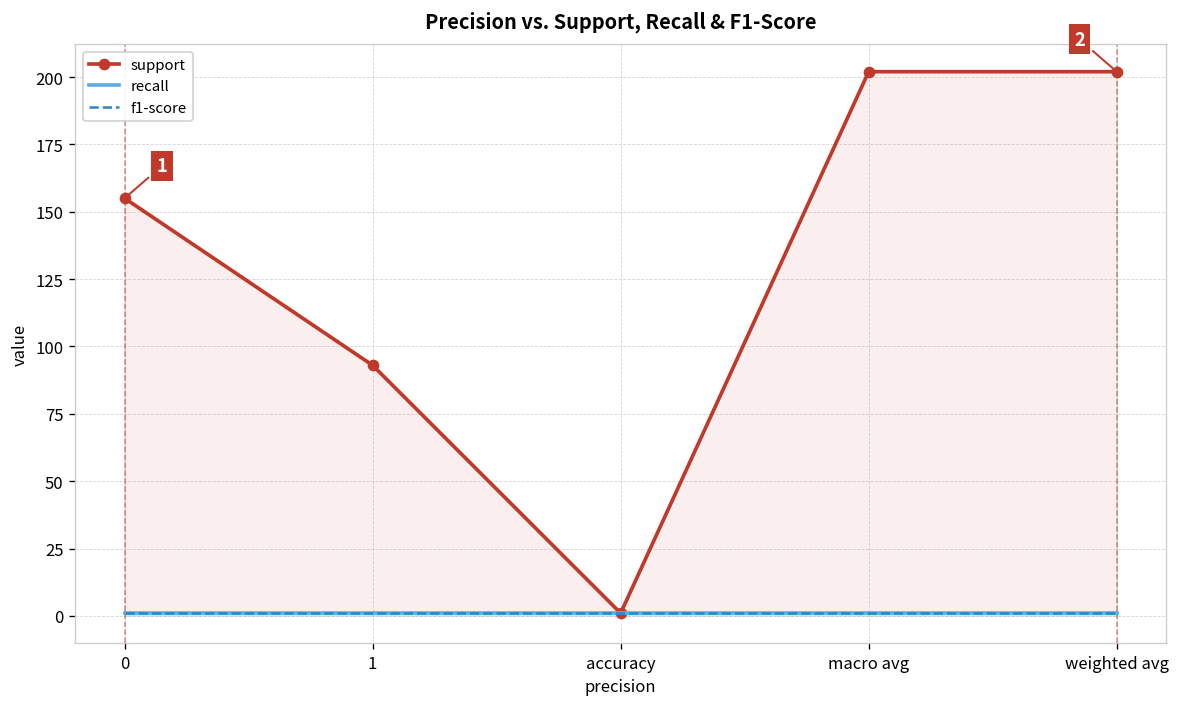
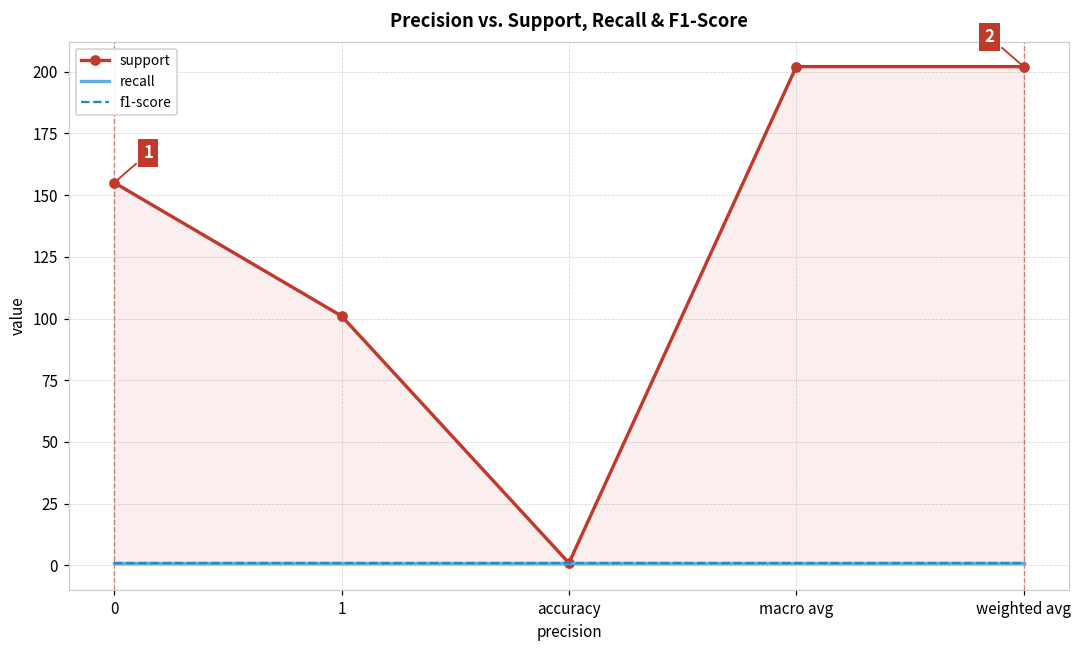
  {
    "support": {
      "0": 155,
-     "1": 93,
+     "1": 101,
      "macro avg": 202,
      "weighted avg": 202
    },
    "f1-score": {
      "0": 1,
      "1": 1,
      "macro avg": 1,
      "weighted avg": 1
    }
  }
